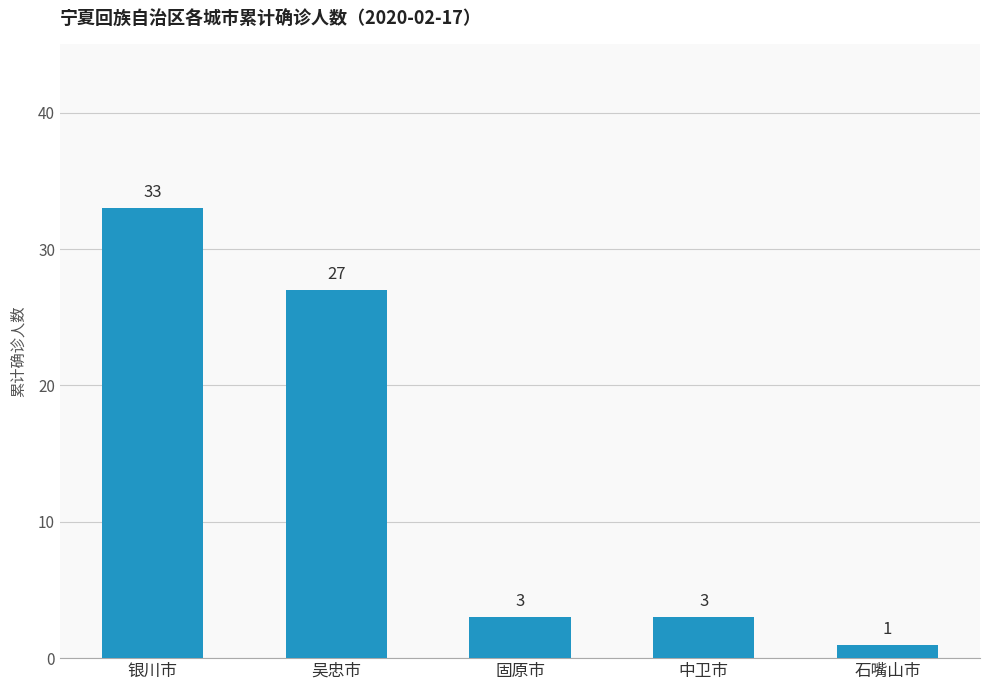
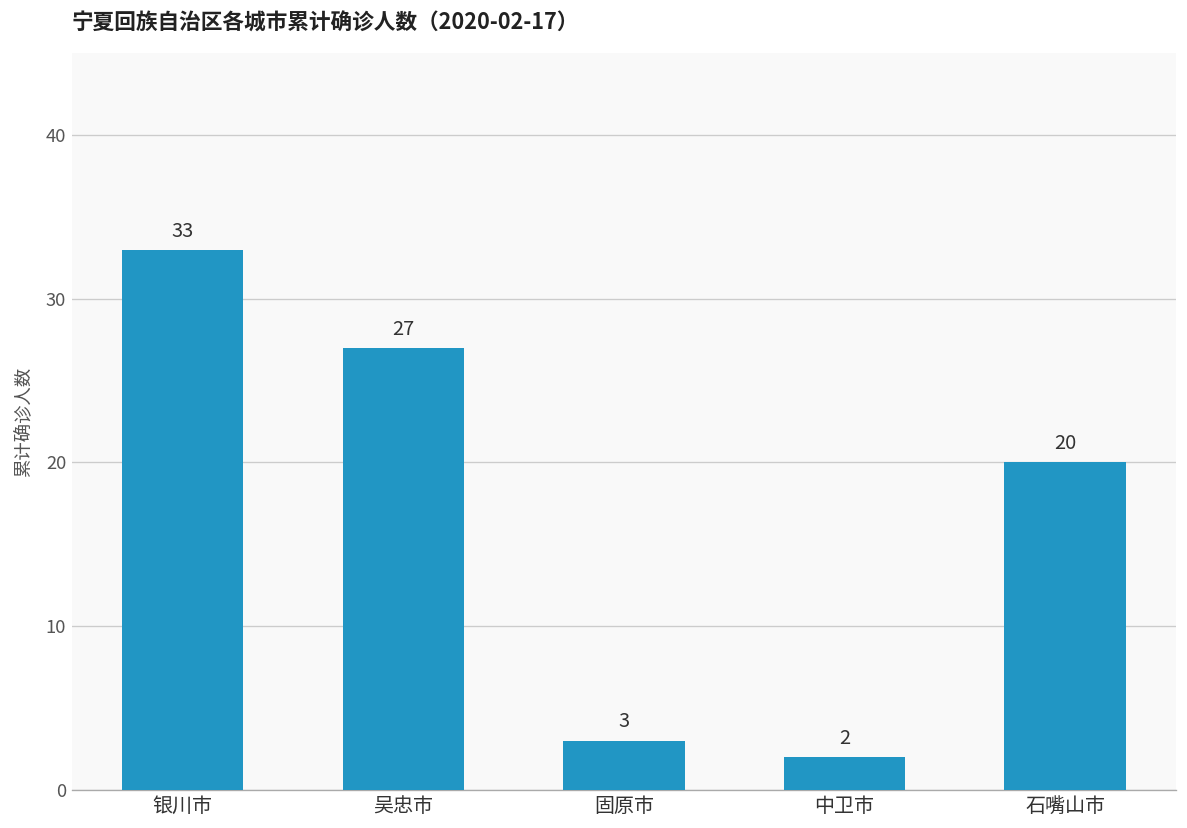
  {
    "银川市": 33,
    "吴忠市": 27,
    "固原市": 3,
-   "中卫市": 3,
-   "石嘴山市": 1
+   "中卫市": 2,
+   "石嘴山市": 20
  }
